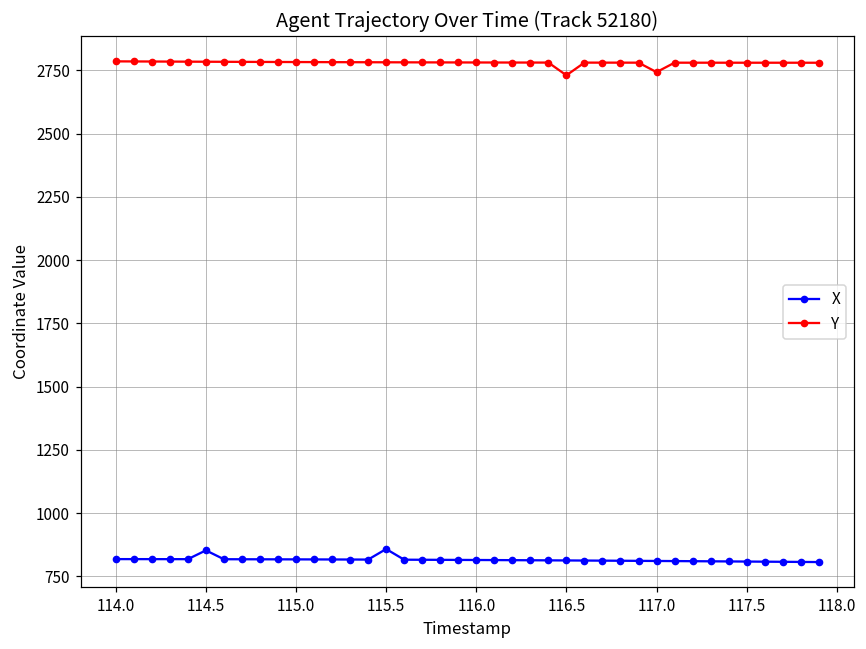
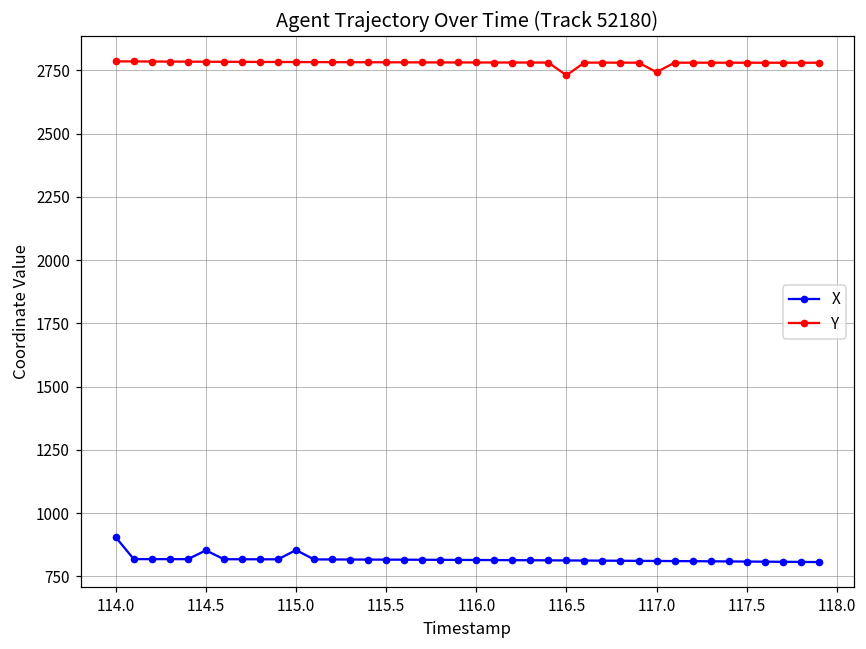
  {
    "X": {
-     "114.0": 820,
+     "114.0": 900,
      "114.5": 850,
-     "115.0": 820,
-     "115.5": 860,
+     "115.0": 850,
+     "115.5": 820,
      "116.0": 810,
      "116.5": 810,
      "117.0": 810,
      "117.5": 810
    },
    "Y": {
      "114.0": 2790,
      "114.5": 2780,
      "115.0": 2780,
      "115.5": 2780,
      "116.0": 2780,
      "116.5": 2730,
      "117.0": 2740,
      "117.5": 2780
    }
  }
